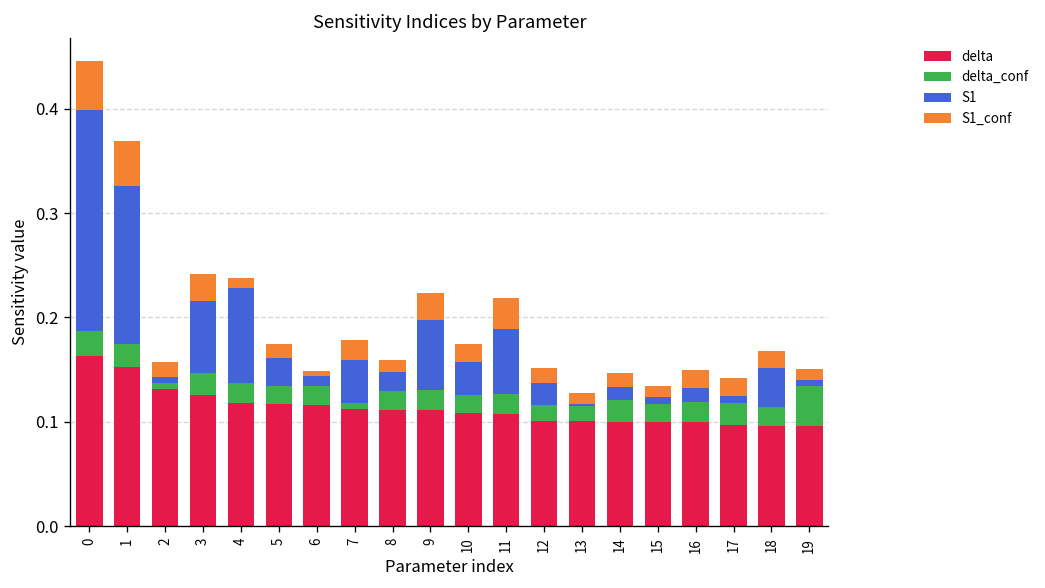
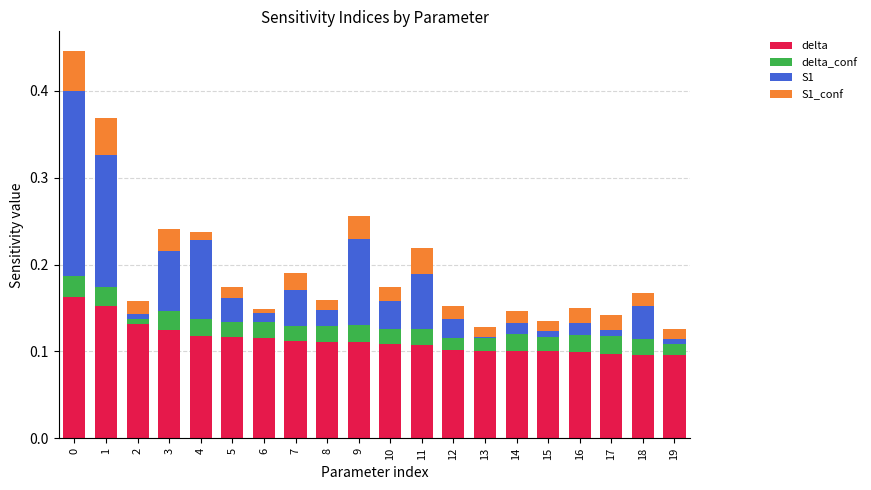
  {
    "delta": {
      "0": 0.16,
      "1": 0.15,
      "2": 0.13,
      "3": 0.13,
      "4": 0.12,
      "5": 0.12,
      "6": 0.12,
      "7": 0.11,
      "8": 0.11,
      "9": 0.11,
      "10": 0.11,
      "11": 0.11,
      "12": 0.10,
      "13": 0.10,
      "14": 0.10,
      "15": 0.10,
      "16": 0.10,
      "17": 0.10,
      "18": 0.10,
      "19": 0.10
    },
    "delta_conf": {
      "0": 0.02,
      "1": 0.02,
      "2": 0.01,
      "3": 0.02,
      "4": 0.02,
      "5": 0.02,
      "6": 0.02,
-     "7": 0.01,
+     "7": 0.02,
      "8": 0.02,
      "9": 0.02,
      "10": 0.02,
      "11": 0.02,
      "12": 0.01,
      "13": 0.01,
      "14": 0.02,
      "15": 0.02,
      "16": 0.02,
      "17": 0.02,
      "18": 0.02,
-     "19": 0.04
+     "19": 0.01
    },
    "S1": {
      "0": 0.21,
      "1": 0.15,
      "2": 0.01,
      "3": 0.07,
      "4": 0.09,
      "5": 0.03,
      "6": 0.01,
      "7": 0.04,
      "8": 0.02,
-     "9": 0.07,
+     "9": 0.10,
      "10": 0.03,
      "11": 0.06,
      "12": 0.02,
      "14": 0.01,
      "15": 0.01,
      "16": 0.01,
      "17": 0.01,
      "18": 0.04,
      "19": 0.01
    },
    "S1_conf": {
      "0": 0.05,
      "1": 0.04,
      "2": 0.01,
      "3": 0.03,
      "4": 0.01,
      "5": 0.01,
      "6": 0.00,
      "7": 0.02,
      "8": 0.01,
      "9": 0.03,
      "10": 0.02,
      "11": 0.03,
      "12": 0.01,
      "13": 0.01,
      "14": 0.01,
      "15": 0.01,
      "16": 0.02,
      "17": 0.02,
      "18": 0.02,
      "19": 0.01
    }
  }
